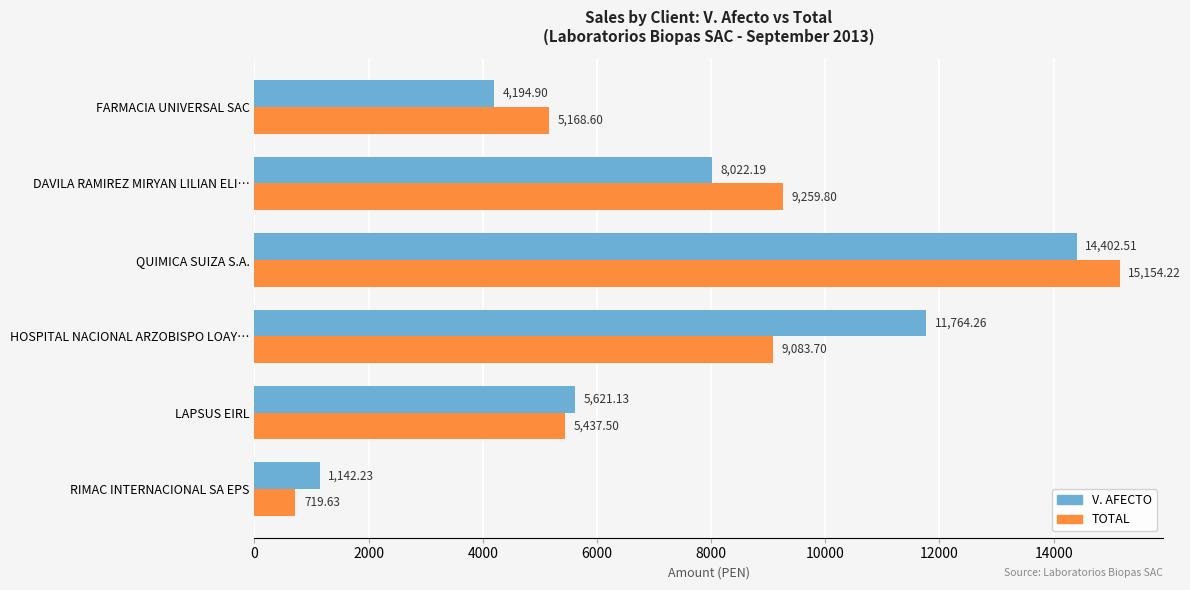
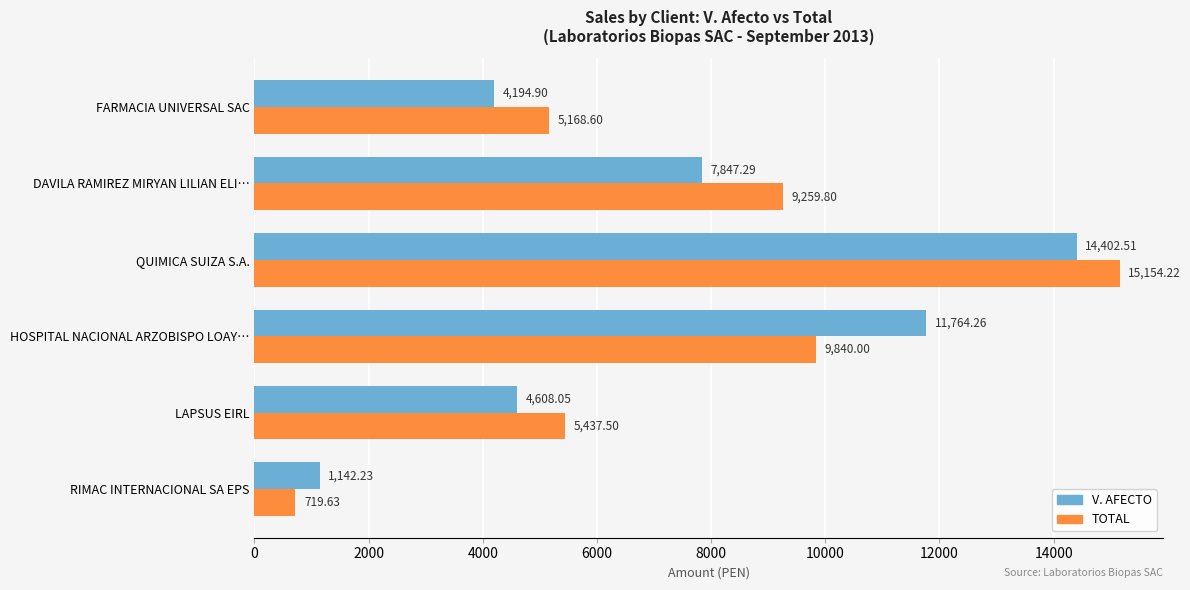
  {
    "V. AFECTO": {
      "FARMACIA UNIVERSAL SAC": "4,194.90",
-     "DAVILA RAMIREZ MIRYAN LILIAN ELI…": "8,022.19",
+     "DAVILA RAMIREZ MIRYAN LILIAN ELI…": "7,847.29",
      "QUIMICA SUIZA S.A.": "14,402.51",
      "HOSPITAL NACIONAL ARZOBISPO LOAY…": "11,764.26",
-     "LAPSUS EIRL": "5,621.13",
+     "LAPSUS EIRL": "4,608.05",
      "RIMAC INTERNACIONAL SA EPS": "1,142.23"
    },
    "TOTAL": {
      "FARMACIA UNIVERSAL SAC": "5,168.60",
      "DAVILA RAMIREZ MIRYAN LILIAN ELI…": "9,259.80",
      "QUIMICA SUIZA S.A.": "15,154.22",
-     "HOSPITAL NACIONAL ARZOBISPO LOAY…": "9,083.70",
+     "HOSPITAL NACIONAL ARZOBISPO LOAY…": "9,840.00",
      "LAPSUS EIRL": "5,437.50",
      "RIMAC INTERNACIONAL SA EPS": "719.63"
    }
  }
